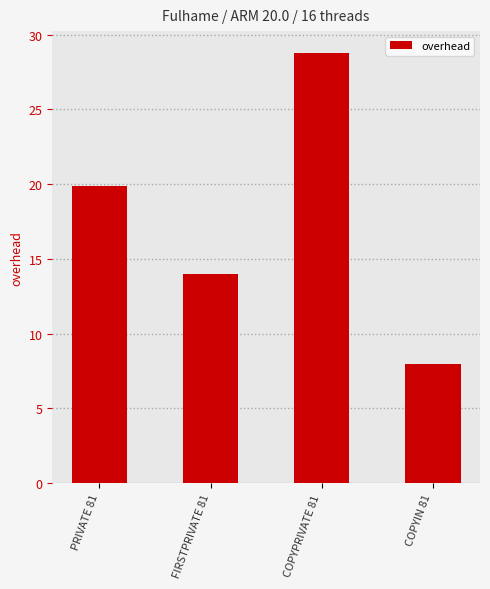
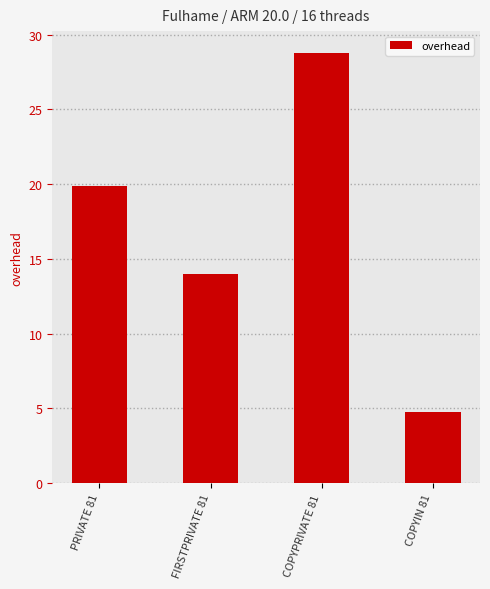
  {
    "PRIVATE 81": 19.9,
    "FIRSTPRIVATE 81": 14.0,
    "COPYPRIVATE 81": 28.8,
-   "COPYIN 81": 8.0
+   "COPYIN 81": 4.7
  }
